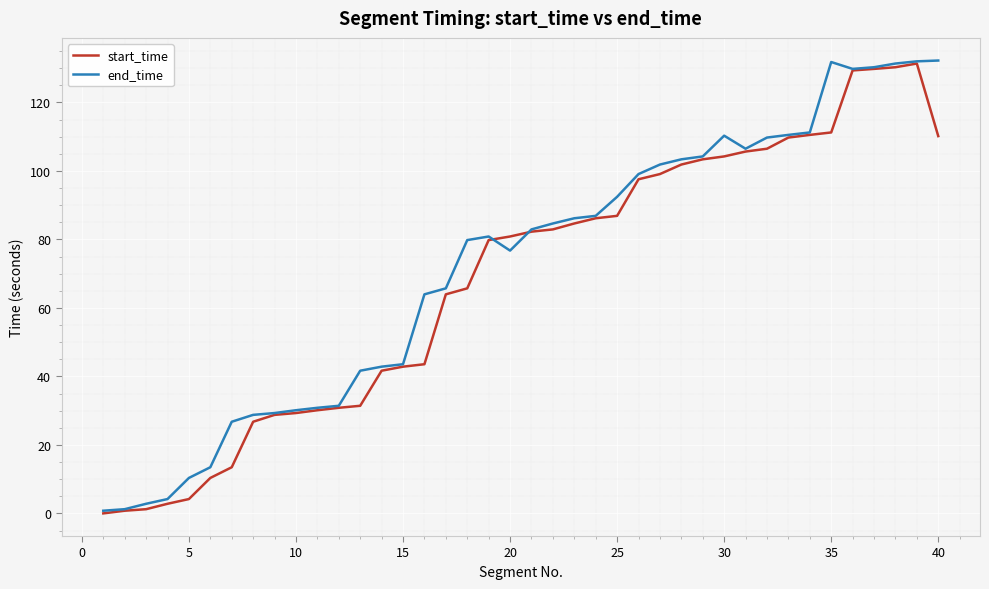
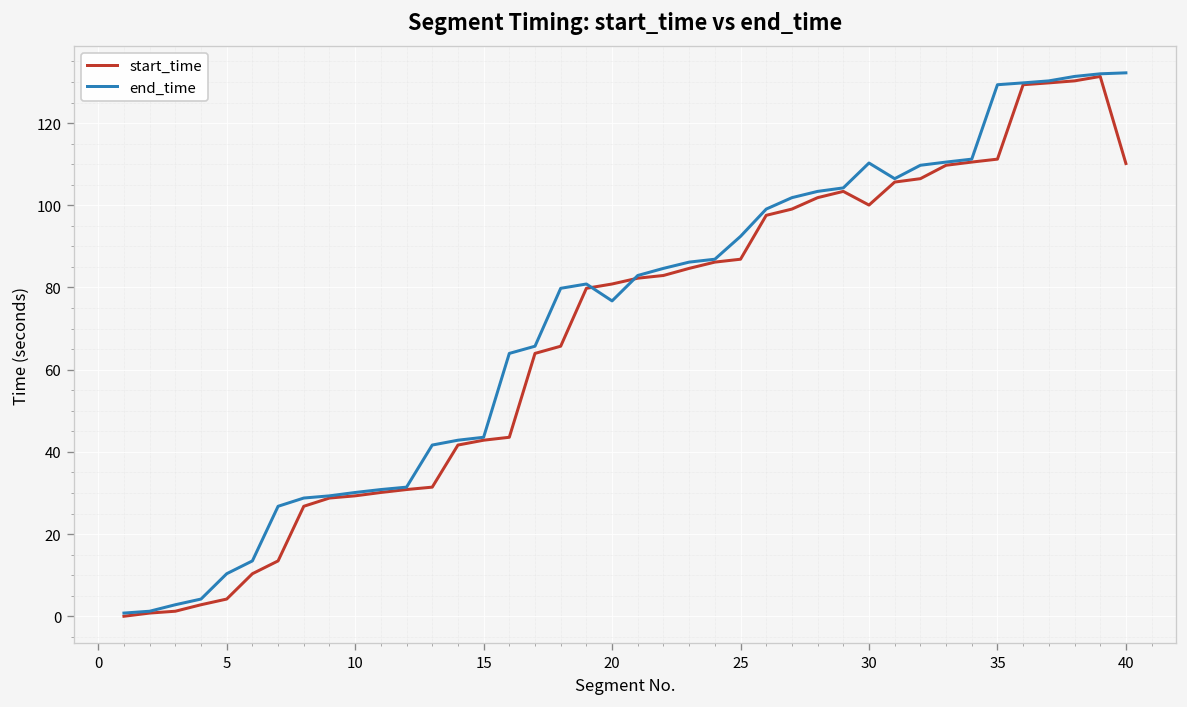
  {
    "start_time": {
      "5": 4,
      "10": 29,
      "20": 81,
      "25": 87,
-     "30": 104,
+     "30": 100,
      "35": 111,
      "40": 110
    },
    "end_time": {
      "5": 10,
      "10": 30,
      "20": 77,
      "25": 92,
      "30": 110,
-     "35": 132,
+     "35": 129,
      "40": 132
    }
  }
